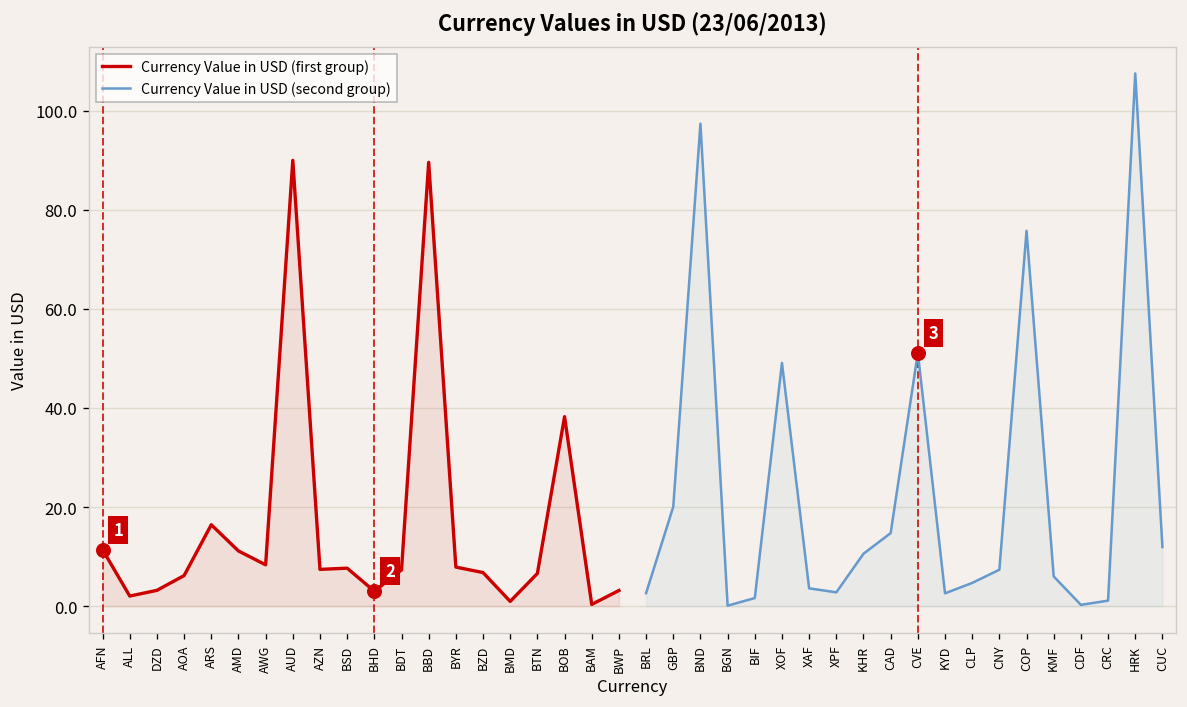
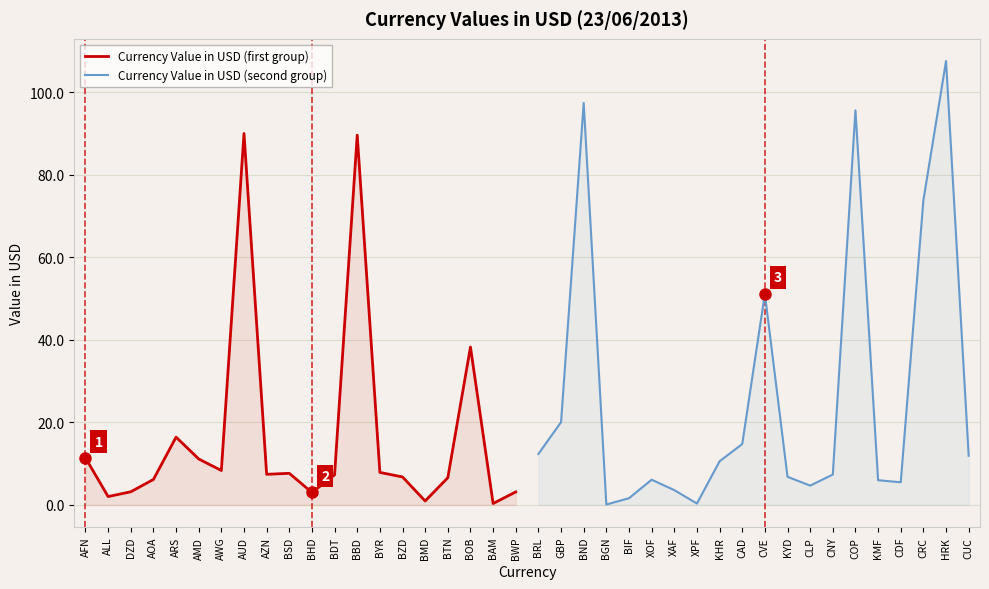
  {
    "Currency Value in USD (second group)": {
-     "BRL": 3,
+     "BRL": 12,
      "GBP": 20,
      "BND": 97,
      "BGN": 0,
      "BIF": 2,
-     "XOF": 49,
+     "XOF": 6,
      "XAF": 4,
-     "XPF": 3,
+     "XPF": 0,
      "KHR": 11,
      "CAD": 15,
-     "KYD": 3,
+     "KYD": 7,
      "CLP": 5,
      "CNY": 7,
-     "COP": 76,
+     "COP": 96,
      "KMF": 6,
-     "CDF": 0,
-     "CRC": 1,
+     "CDF": 5,
+     "CRC": 74,
      "HRK": 108,
      "CUC": 12
    }
  }
